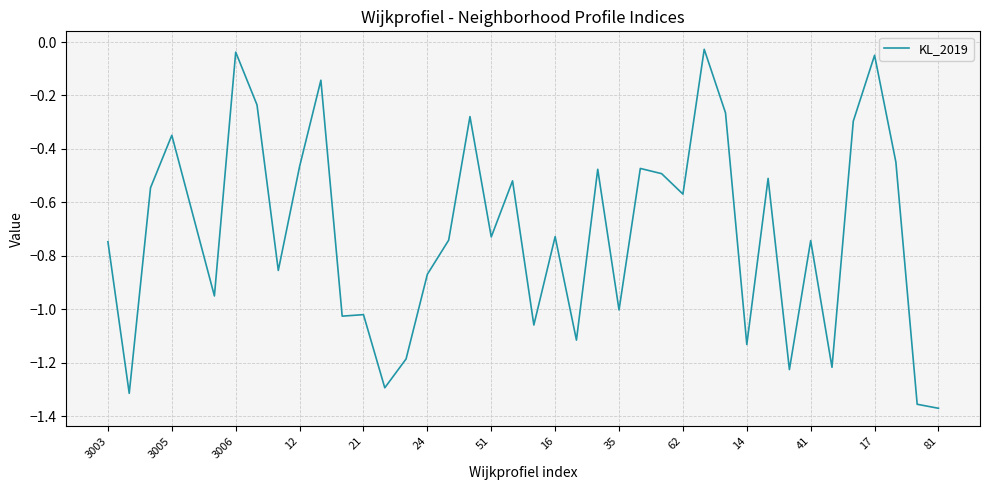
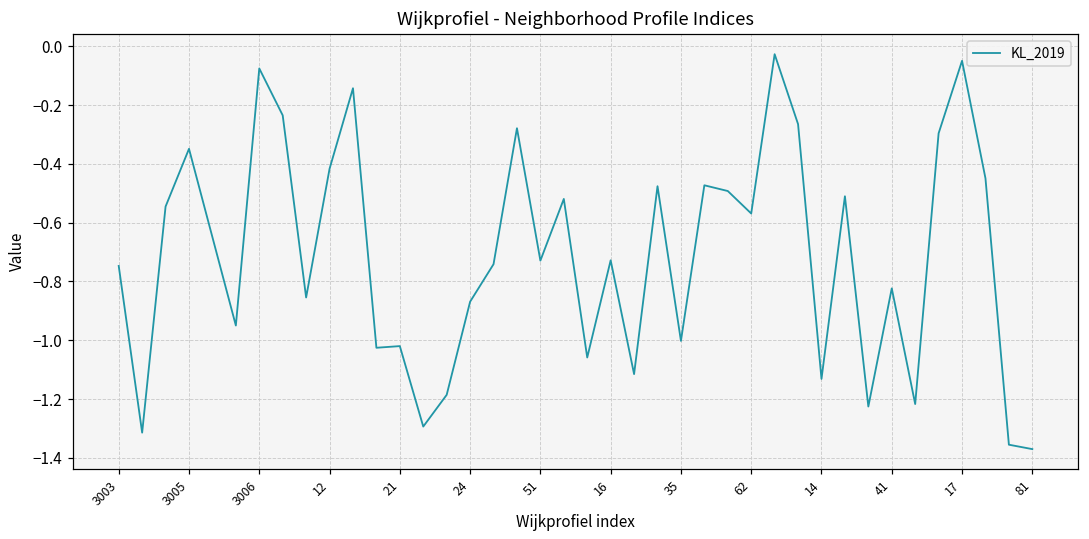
  {
    "3003": -0.75,
    "3005": -0.35,
-   "3006": -0.04,
-   "12": -0.47,
+   "3006": -0.08,
+   "12": -0.42,
    "21": -1.02,
    "24": -0.87,
    "51": -0.73,
    "62": -0.57,
-   "41": -0.74,
+   "41": -0.82,
    "81": -1.37
  }
